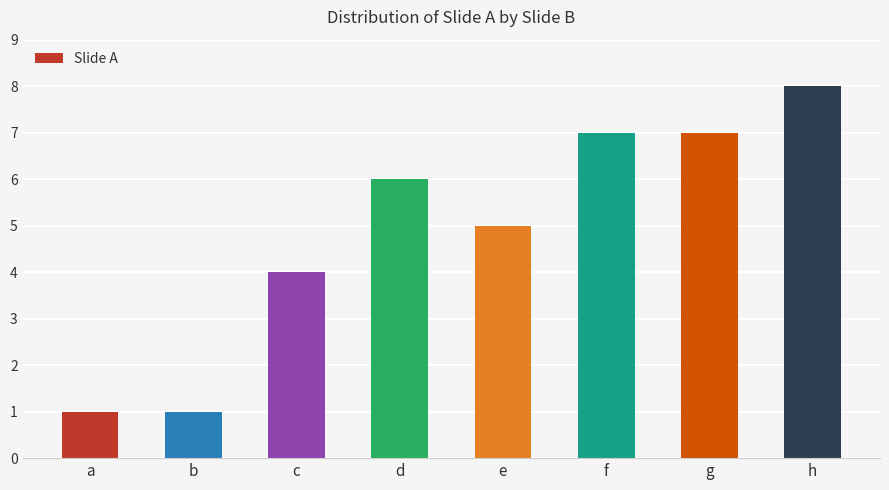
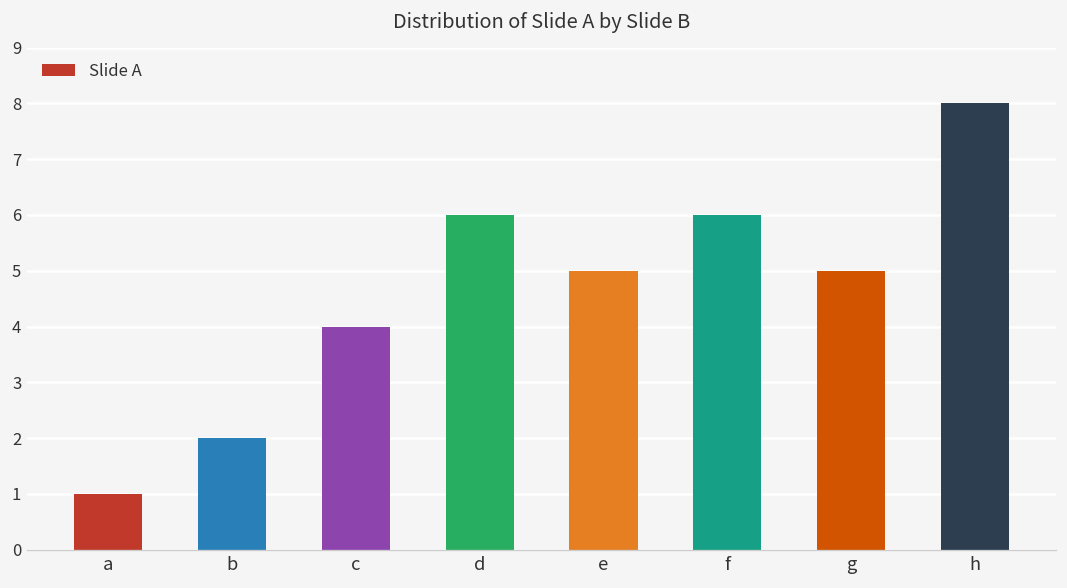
  {
    "a": 1,
-   "b": 1,
+   "b": 2,
    "c": 4,
    "d": 6,
    "e": 5,
-   "f": 7,
-   "g": 7,
+   "f": 6,
+   "g": 5,
    "h": 8
  }
